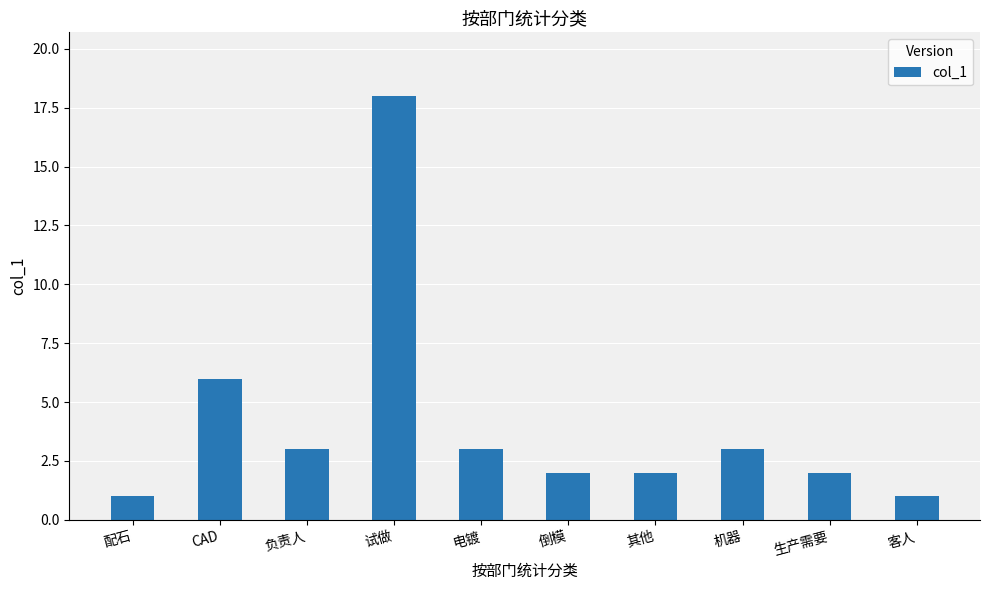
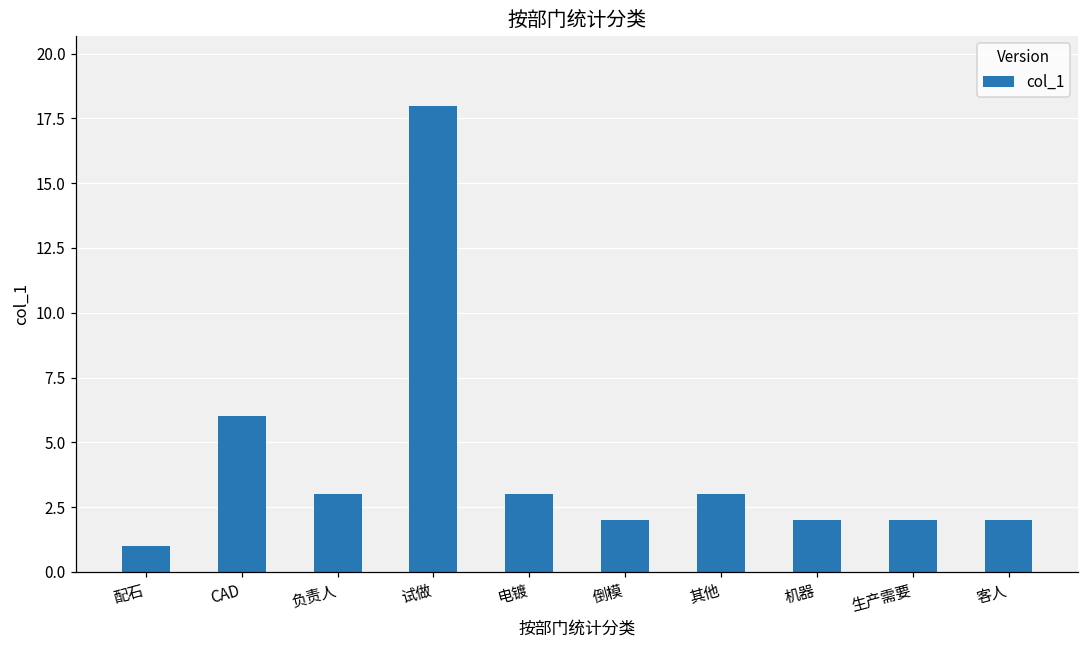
  {
    "配石": 1,
    "CAD": 6,
    "负责人": 3,
    "试做": 18,
    "电镀": 3,
    "倒模": 2,
-   "其他": 2,
-   "机器": 3,
+   "其他": 3,
+   "机器": 2,
    "生产需要": 2,
-   "客人": 1
+   "客人": 2
  }
